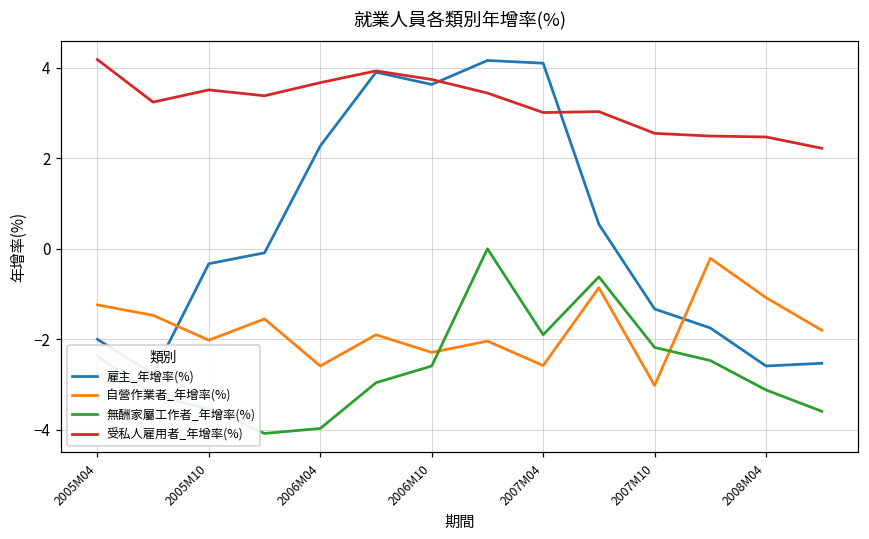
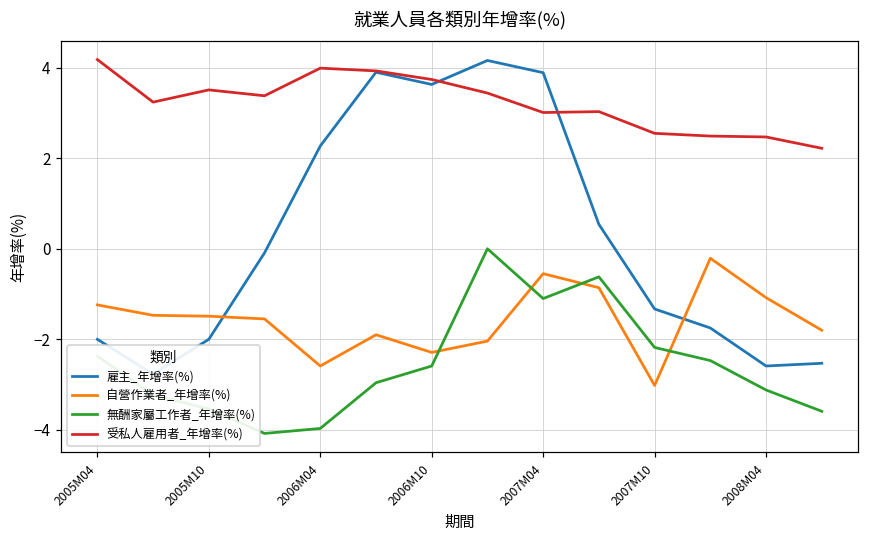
  {
    "雇主_年增率(%)": {
      "2005M04": -2.0,
-     "2005M10": -0.3,
+     "2005M10": -2.0,
      "2006M04": 2.3,
      "2006M10": 3.6,
-     "2007M04": 4.1,
+     "2007M04": 3.9,
      "2007M10": -1.3,
      "2008M04": -2.6
    },
    "自營作業者_年增率(%)": {
      "2005M04": -1.2,
-     "2005M10": -2.0,
+     "2005M10": -1.5,
      "2006M04": -2.6,
      "2006M10": -2.3,
-     "2007M04": -2.6,
+     "2007M04": -0.6,
      "2007M10": -3.0,
      "2008M04": -1.1
    },
    "無酬家屬工作者_年增率(%)": {
      "2006M04": -4.0,
      "2006M10": -2.6,
-     "2007M04": -1.9,
+     "2007M04": -1.1,
      "2007M10": -2.2,
      "2008M04": -3.1
    },
    "受私人雇用者_年增率(%)": {
      "2005M04": 4.2,
      "2005M10": 3.5,
-     "2006M04": 3.7,
+     "2006M04": 4.0,
      "2006M10": 3.7,
      "2007M04": 3.0,
      "2007M10": 2.6,
      "2008M04": 2.5
    }
  }
